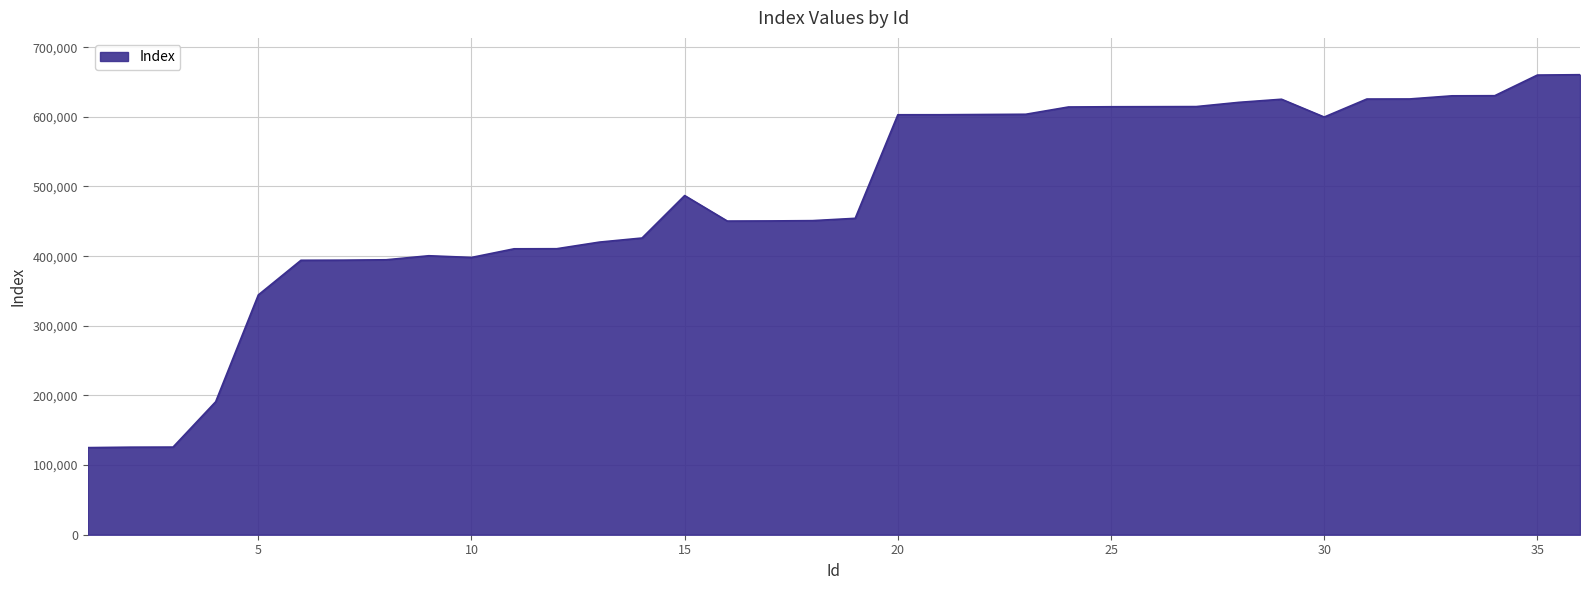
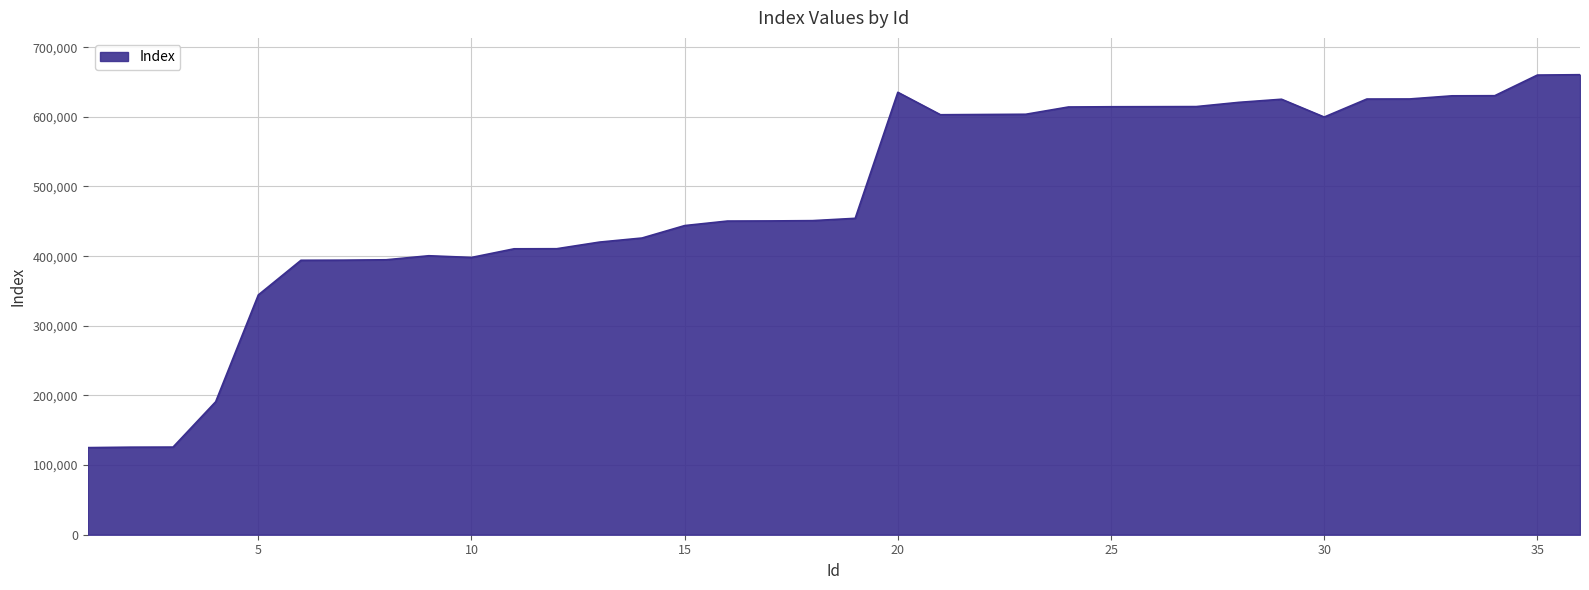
  {
    "5": "340,000",
    "10": "400,000",
-   "15": "490,000",
-   "20": "600,000",
+   "15": "440,000",
+   "20": "640,000",
    "25": "610,000",
    "30": "600,000",
    "35": "660,000"
  }
